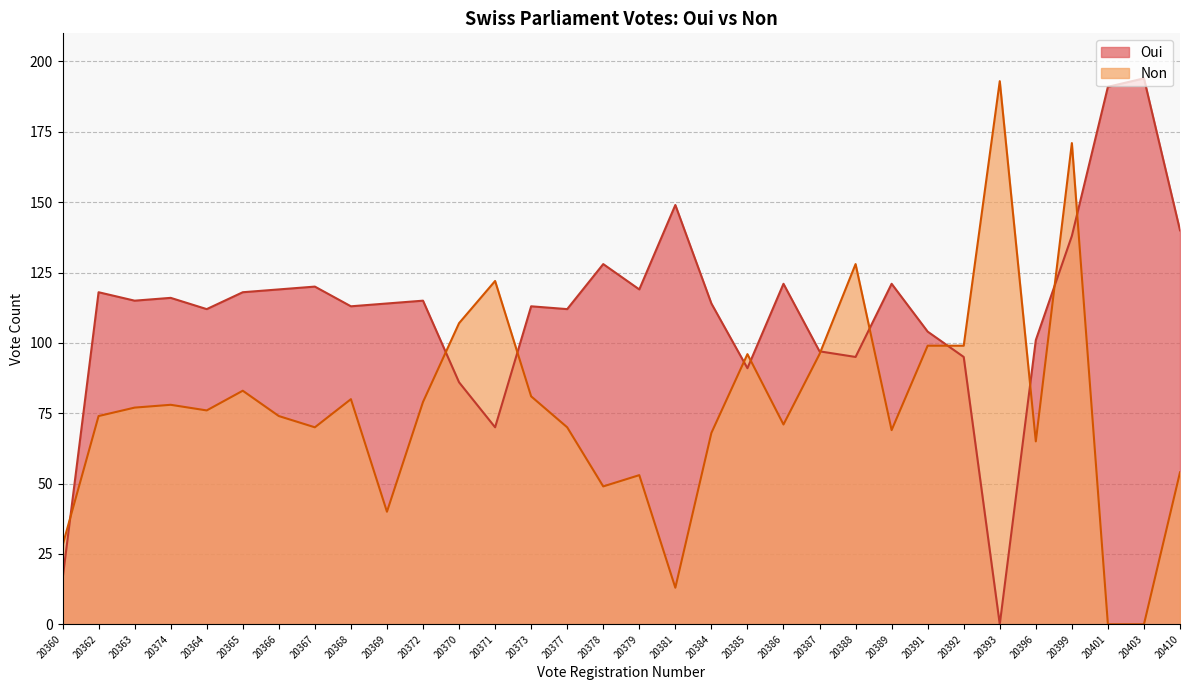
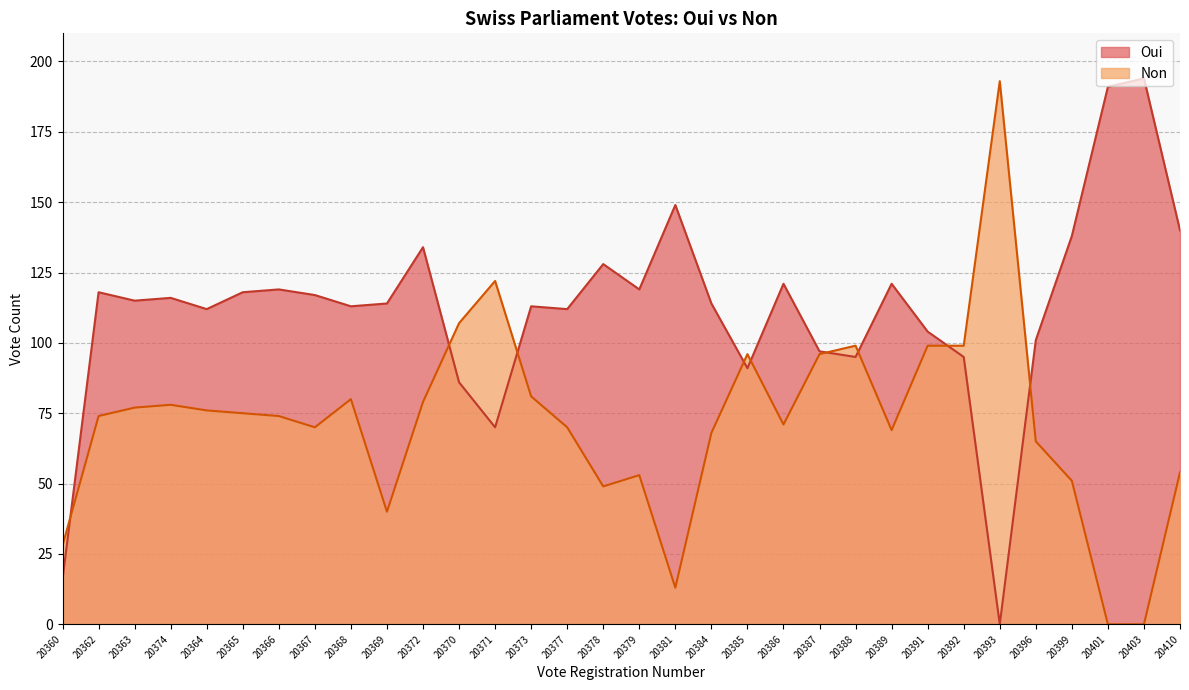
  {
    "Oui": {
      "20360": 16,
      "20362": 118,
      "20363": 115,
      "20374": 116,
      "20364": 112,
      "20365": 118,
      "20366": 119,
-     "20367": 120,
+     "20367": 117,
      "20368": 113,
      "20369": 114,
-     "20372": 115,
+     "20372": 134,
      "20370": 86,
      "20371": 70,
      "20373": 113,
      "20377": 112,
      "20378": 128,
      "20379": 119,
      "20381": 149,
      "20384": 114,
      "20385": 91,
      "20386": 121,
      "20387": 97,
      "20388": 95,
      "20389": 121,
      "20391": 104,
      "20392": 95,
      "20393": 0,
      "20396": 101,
      "20399": 138,
      "20401": 191,
      "20410": 140
    },
    "Non": {
      "20360": 28,
      "20362": 74,
      "20363": 77,
      "20374": 78,
      "20364": 76,
-     "20365": 83,
+     "20365": 75,
      "20366": 74,
      "20367": 70,
      "20368": 80,
      "20369": 40,
      "20372": 79,
      "20370": 107,
      "20371": 122,
      "20373": 81,
      "20377": 70,
      "20378": 49,
      "20379": 53,
      "20381": 13,
      "20384": 68,
      "20385": 96,
      "20386": 71,
      "20387": 96,
-     "20388": 128,
+     "20388": 99,
      "20389": 69,
      "20391": 99,
      "20392": 99,
      "20393": 193,
      "20396": 65,
-     "20399": 171,
+     "20399": 51,
      "20401": 0,
      "20403": 0,
      "20410": 54
    }
  }
